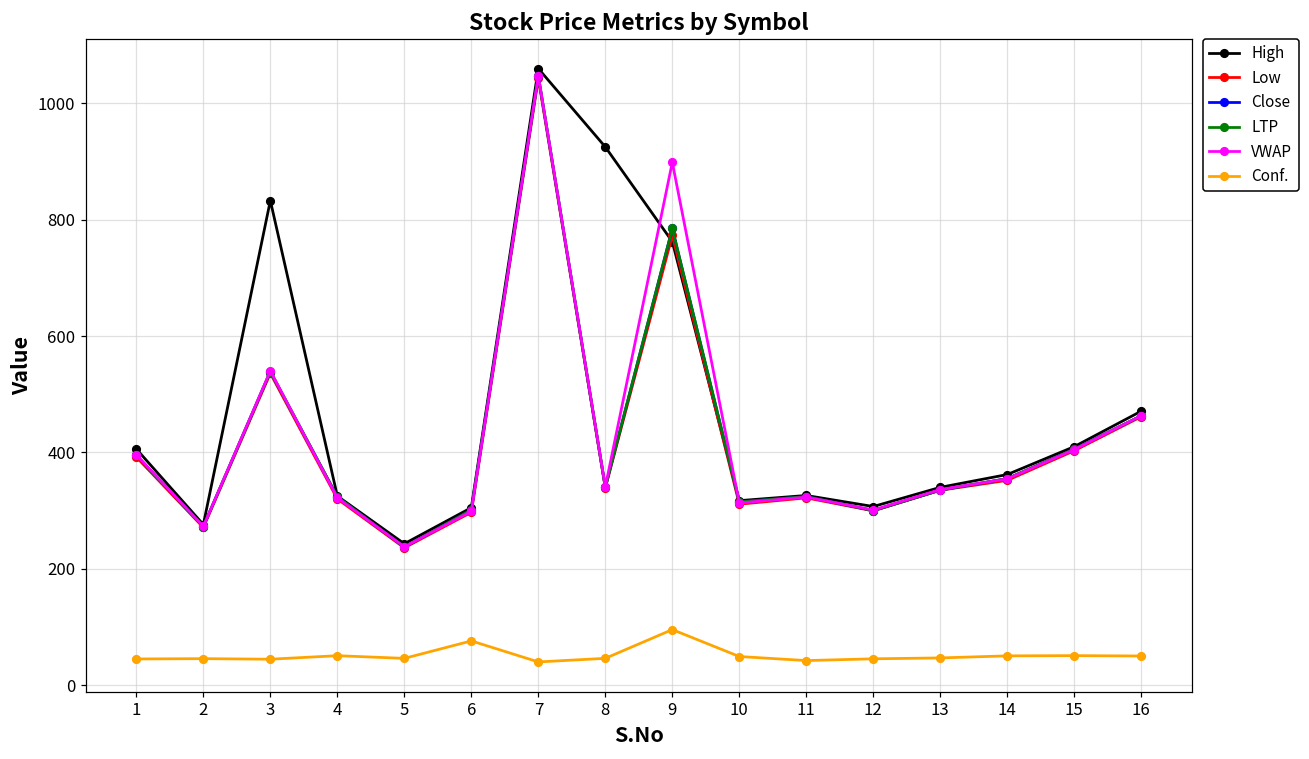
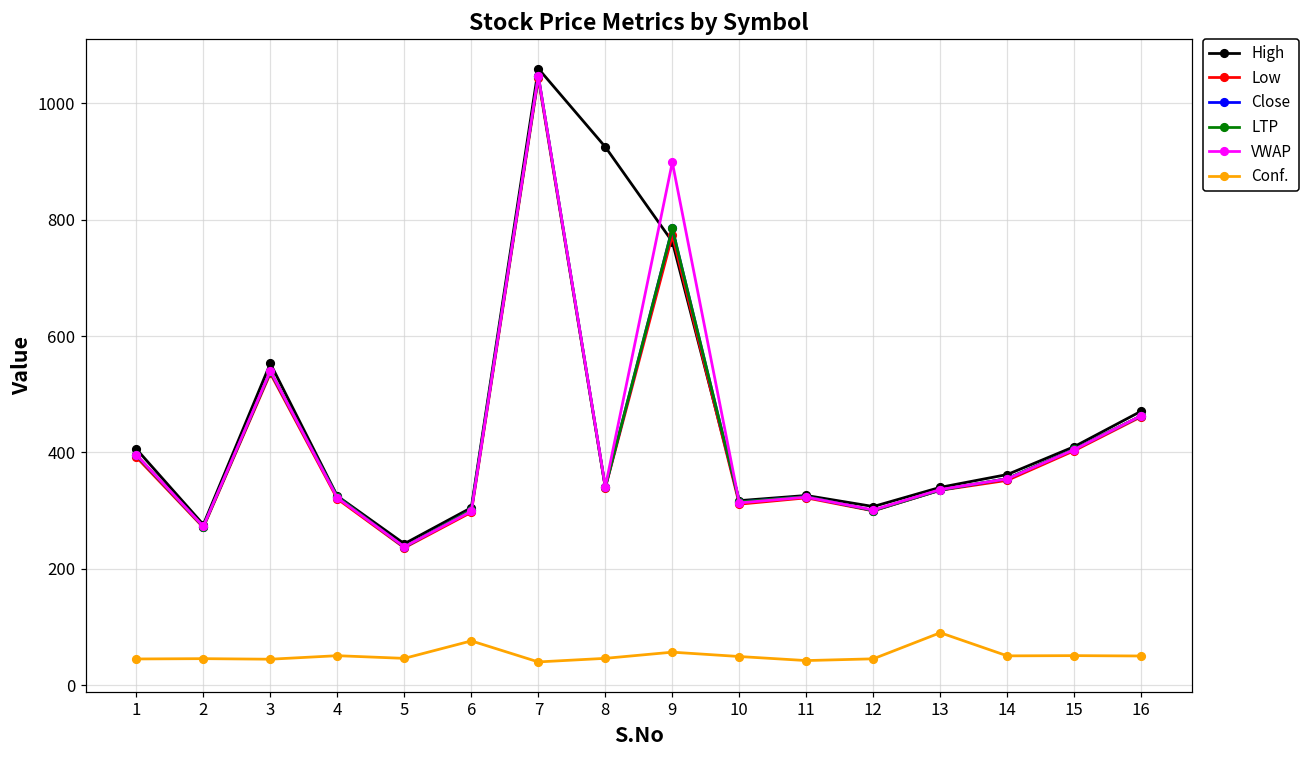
  {
    "High": {
      "1": 410,
-     "3": 830,
+     "3": 550,
      "5": 240,
      "7": 1060,
      "8": 930,
      "9": 760,
      "12": 310,
      "14": 360,
      "16": 470
    },
    "Low": {
      "9": 770
    },
    "LTP": {
      "9": 790
    },
    "VWAP": {
      "9": 900
    },
    "Conf.": {
      "1": 40,
      "2": 50,
      "3": 40,
      "4": 50,
      "5": 50,
      "6": 80,
      "7": 40,
      "8": 50,
-     "9": 100,
+     "9": 60,
      "10": 50,
      "11": 40,
      "12": 50,
-     "13": 50,
+     "13": 90,
      "14": 50,
      "15": 50,
      "16": 50
    }
  }
